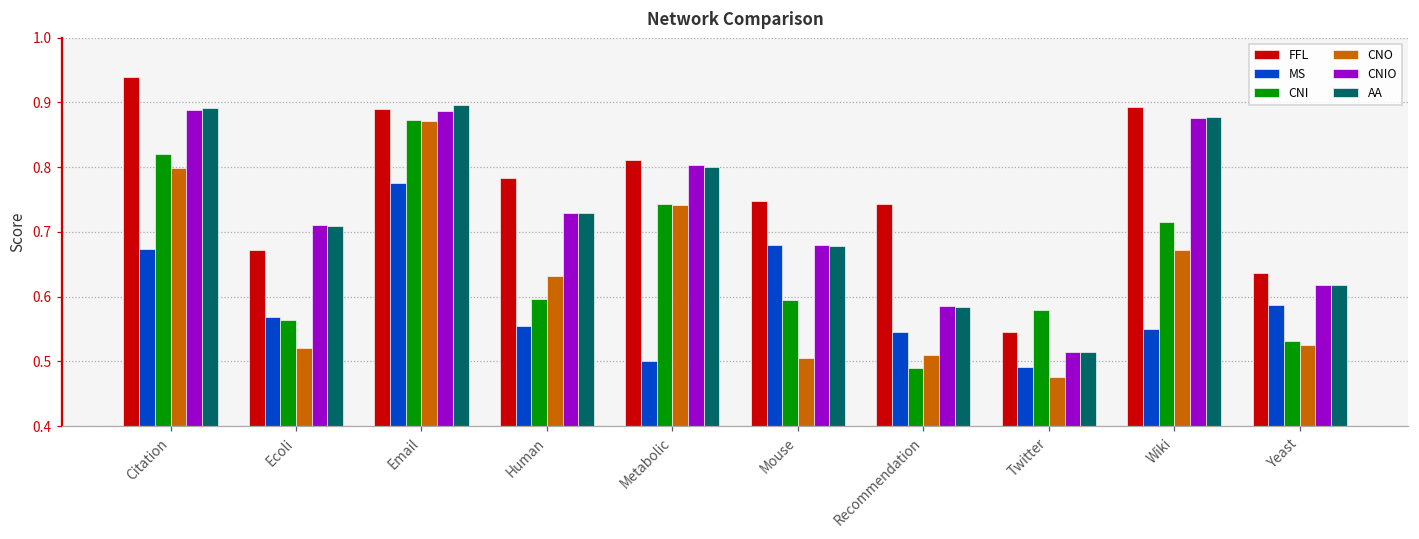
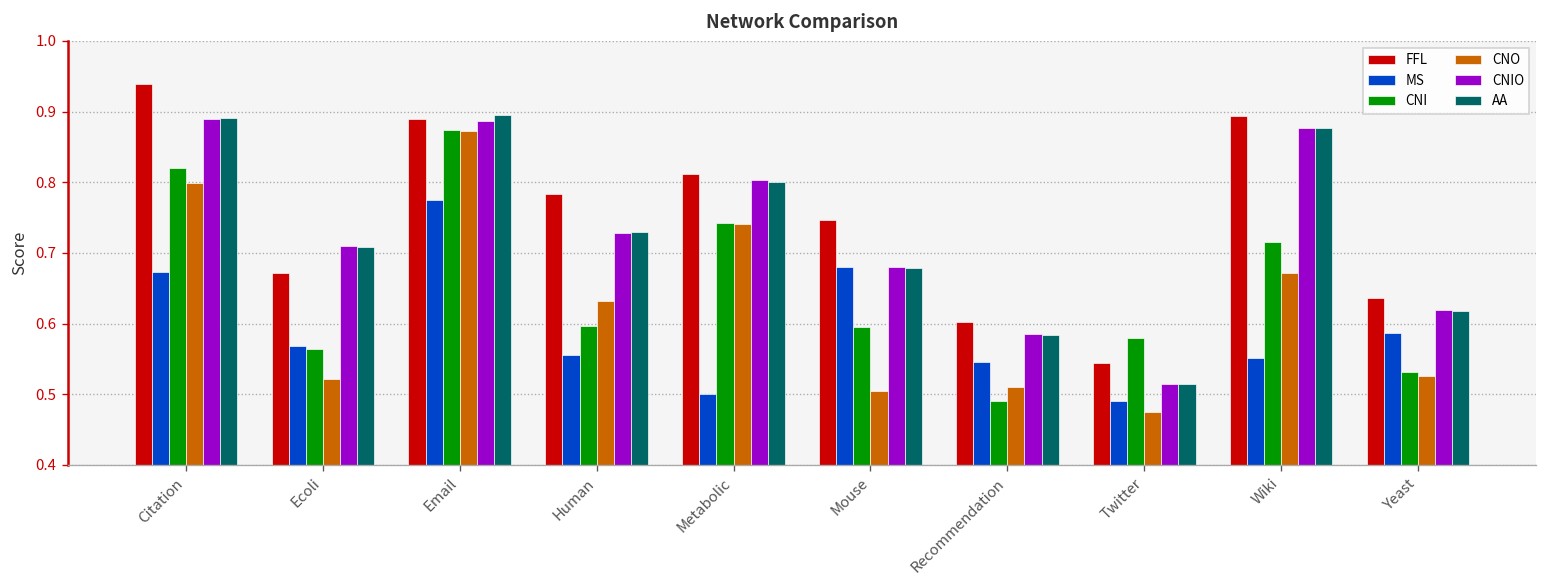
  {
    "FFL": {
      "Citation": 0.94,
      "Ecoli": 0.67,
      "Email": 0.89,
      "Human": 0.78,
      "Metabolic": 0.81,
      "Mouse": 0.75,
-     "Recommendation": 0.74,
+     "Recommendation": 0.60,
      "Twitter": 0.54,
      "Wiki": 0.89,
      "Yeast": 0.64
    },
    "MS": {
      "Citation": 0.67,
      "Ecoli": 0.57,
      "Email": 0.78,
      "Human": 0.56,
      "Metabolic": 0.50,
      "Mouse": 0.68,
      "Recommendation": 0.55,
      "Twitter": 0.49,
      "Wiki": 0.55,
      "Yeast": 0.59
    },
    "CNI": {
      "Citation": 0.82,
      "Ecoli": 0.56,
      "Email": 0.87,
      "Human": 0.60,
      "Metabolic": 0.74,
      "Mouse": 0.59,
      "Recommendation": 0.49,
      "Twitter": 0.58,
      "Wiki": 0.72,
      "Yeast": 0.53
    },
    "CNO": {
      "Citation": 0.80,
      "Ecoli": 0.52,
      "Email": 0.87,
      "Human": 0.63,
      "Metabolic": 0.74,
      "Mouse": 0.50,
      "Recommendation": 0.51,
      "Twitter": 0.48,
      "Wiki": 0.67,
      "Yeast": 0.53
    },
    "CNIO": {
      "Citation": 0.89,
      "Ecoli": 0.71,
      "Email": 0.89,
      "Human": 0.73,
      "Metabolic": 0.80,
      "Mouse": 0.68,
      "Recommendation": 0.59,
      "Twitter": 0.51,
      "Wiki": 0.88,
      "Yeast": 0.62
    },
    "AA": {
      "Citation": 0.89,
      "Ecoli": 0.71,
      "Email": 0.90,
      "Human": 0.73,
      "Metabolic": 0.80,
      "Mouse": 0.68,
      "Recommendation": 0.58,
      "Twitter": 0.51,
      "Wiki": 0.88,
      "Yeast": 0.62
    }
  }
